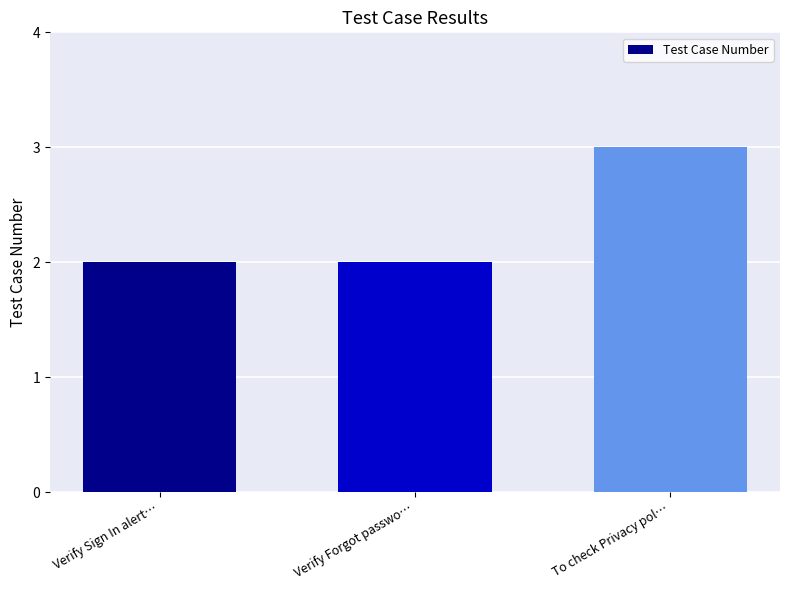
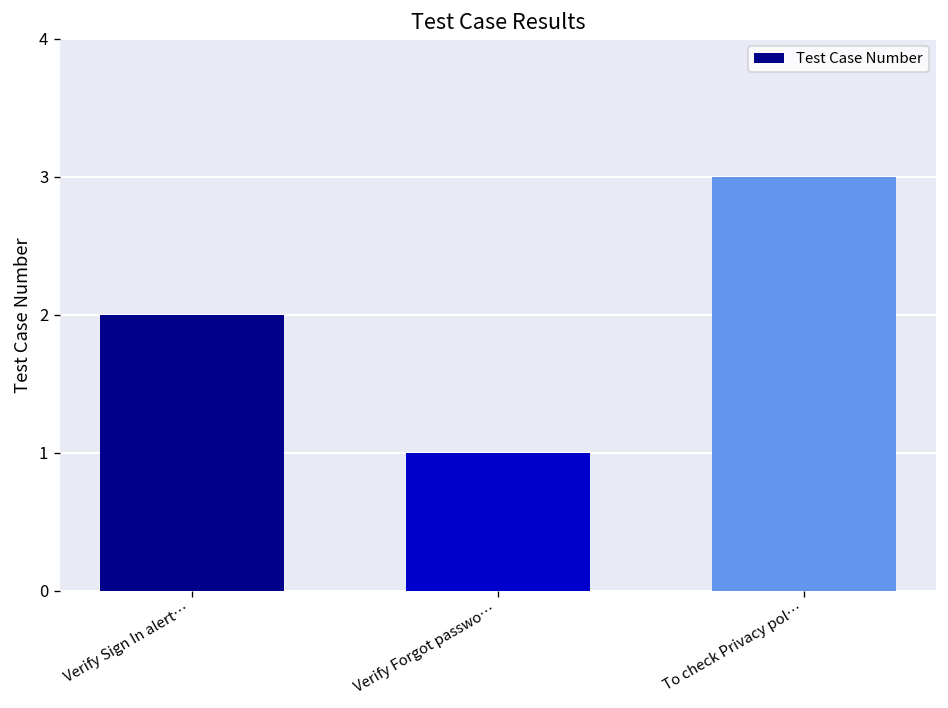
  {
    "Verify Sign In alert…": 2,
-   "Verify Forgot passwo…": 2,
+   "Verify Forgot passwo…": 1,
    "To check Privacy pol…": 3
  }
